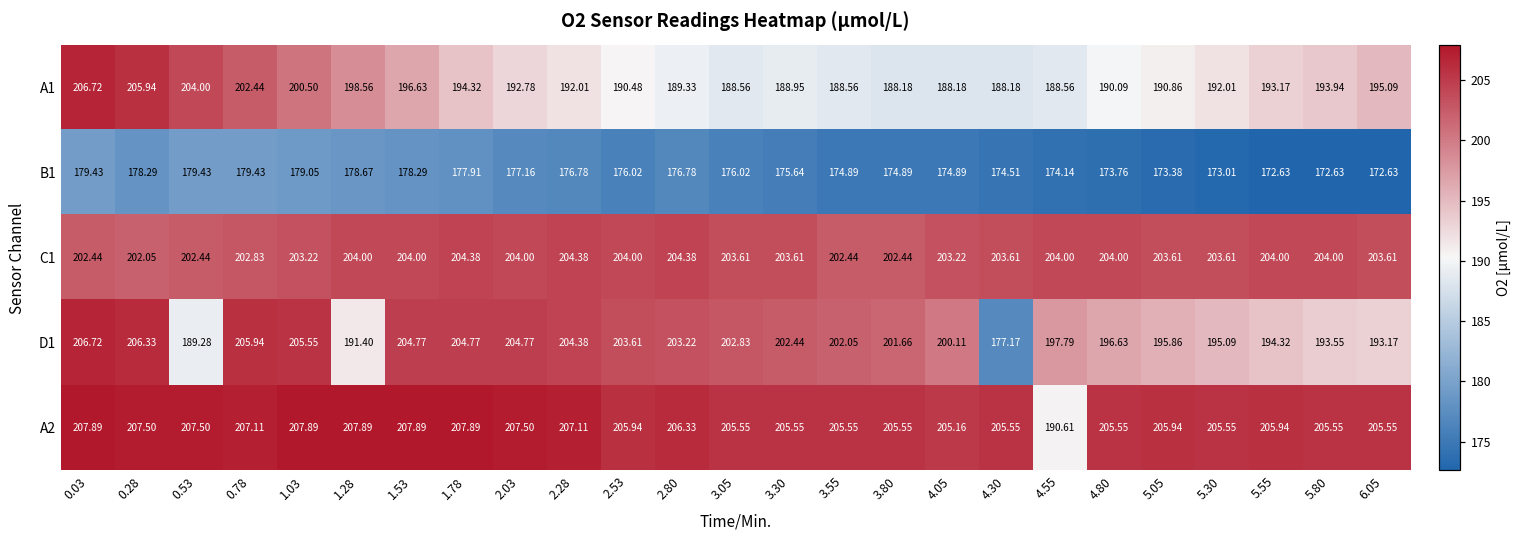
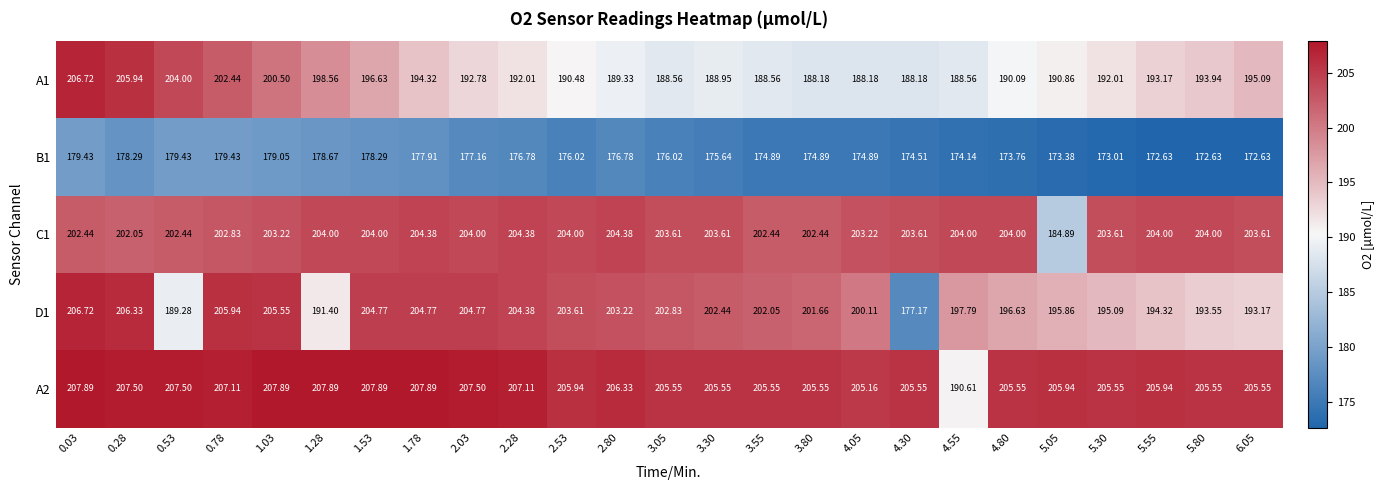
  {
    "A1": {
      "0.03": 206.72,
      "0.28": 205.94,
      "0.53": 204.00,
      "0.78": 202.44,
      "1.03": 200.50,
      "1.28": 198.56,
      "1.53": 196.63,
      "1.78": 194.32,
      "2.03": 192.78,
      "2.28": 192.01,
      "2.53": 190.48,
      "2.80": 189.33,
      "3.05": 188.56,
      "3.30": 188.95,
      "3.55": 188.56,
      "3.80": 188.18,
      "4.05": 188.18,
      "4.30": 188.18,
      "4.55": 188.56,
      "4.80": 190.09,
      "5.05": 190.86,
      "5.30": 192.01,
      "5.55": 193.17,
      "5.80": 193.94,
      "6.05": 195.09
    },
    "B1": {
      "0.03": 179.43,
      "0.28": 178.29,
      "0.53": 179.43,
      "0.78": 179.43,
      "1.03": 179.05,
      "1.28": 178.67,
      "1.53": 178.29,
      "1.78": 177.91,
      "2.03": 177.16,
      "2.28": 176.78,
      "2.53": 176.02,
      "2.80": 176.78,
      "3.05": 176.02,
      "3.30": 175.64,
      "3.55": 174.89,
      "3.80": 174.89,
      "4.05": 174.89,
      "4.30": 174.51,
      "4.55": 174.14,
      "4.80": 173.76,
      "5.05": 173.38,
      "5.30": 173.01,
      "5.55": 172.63,
      "5.80": 172.63,
      "6.05": 172.63
    },
    "C1": {
      "0.03": 202.44,
      "0.28": 202.05,
      "0.53": 202.44,
      "0.78": 202.83,
      "1.03": 203.22,
      "1.28": 204.00,
      "1.53": 204.00,
      "1.78": 204.38,
      "2.03": 204.00,
      "2.28": 204.38,
      "2.53": 204.00,
      "2.80": 204.38,
      "3.05": 203.61,
      "3.30": 203.61,
      "3.55": 202.44,
      "3.80": 202.44,
      "4.05": 203.22,
      "4.30": 203.61,
      "4.55": 204.00,
      "4.80": 204.00,
-     "5.05": 203.61,
+     "5.05": 184.89,
      "5.30": 203.61,
      "5.55": 204.00,
      "5.80": 204.00,
      "6.05": 203.61
    },
    "D1": {
      "0.03": 206.72,
      "0.28": 206.33,
      "0.53": 189.28,
      "0.78": 205.94,
      "1.03": 205.55,
      "1.28": 191.40,
      "1.53": 204.77,
      "1.78": 204.77,
      "2.03": 204.77,
      "2.28": 204.38,
      "2.53": 203.61,
      "2.80": 203.22,
      "3.05": 202.83,
      "3.30": 202.44,
      "3.55": 202.05,
      "3.80": 201.66,
      "4.05": 200.11,
      "4.30": 177.17,
      "4.55": 197.79,
      "4.80": 196.63,
      "5.05": 195.86,
      "5.30": 195.09,
      "5.55": 194.32,
      "5.80": 193.55,
      "6.05": 193.17
    },
    "A2": {
      "0.03": 207.89,
      "0.28": 207.50,
      "0.53": 207.50,
      "0.78": 207.11,
      "1.03": 207.89,
      "1.28": 207.89,
      "1.53": 207.89,
      "1.78": 207.89,
      "2.03": 207.50,
      "2.28": 207.11,
      "2.53": 205.94,
      "2.80": 206.33,
      "3.05": 205.55,
      "3.30": 205.55,
      "3.55": 205.55,
      "3.80": 205.55,
      "4.05": 205.16,
      "4.30": 205.55,
      "4.55": 190.61,
      "4.80": 205.55,
      "5.05": 205.94,
      "5.30": 205.55,
      "5.55": 205.94,
      "5.80": 205.55,
      "6.05": 205.55
    }
  }
